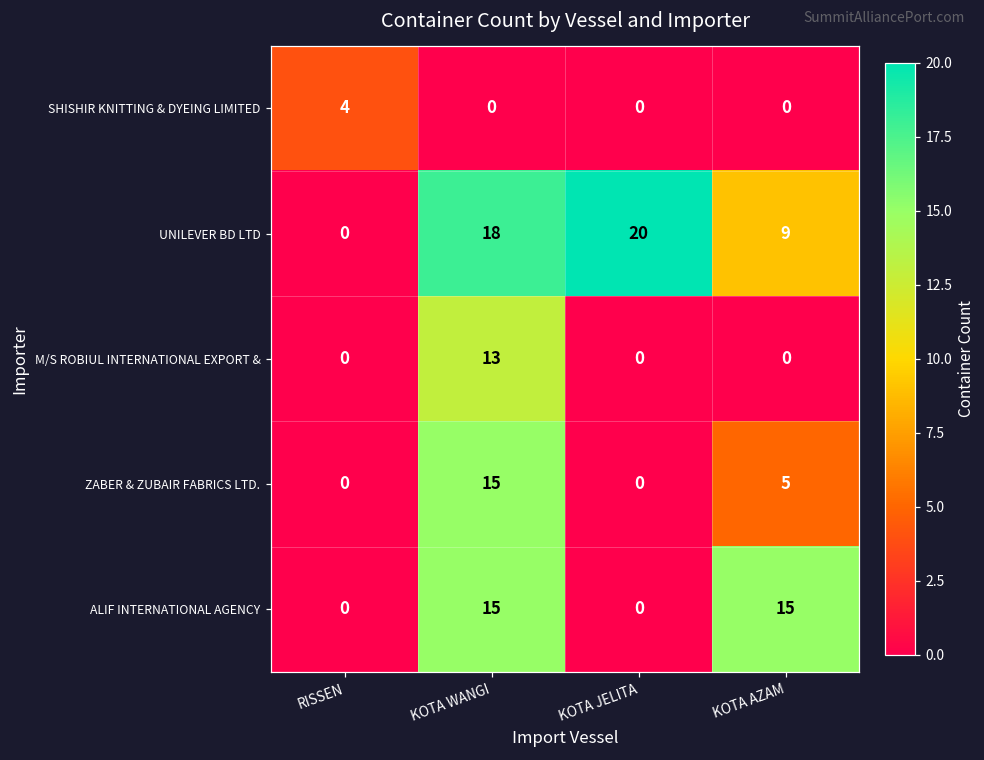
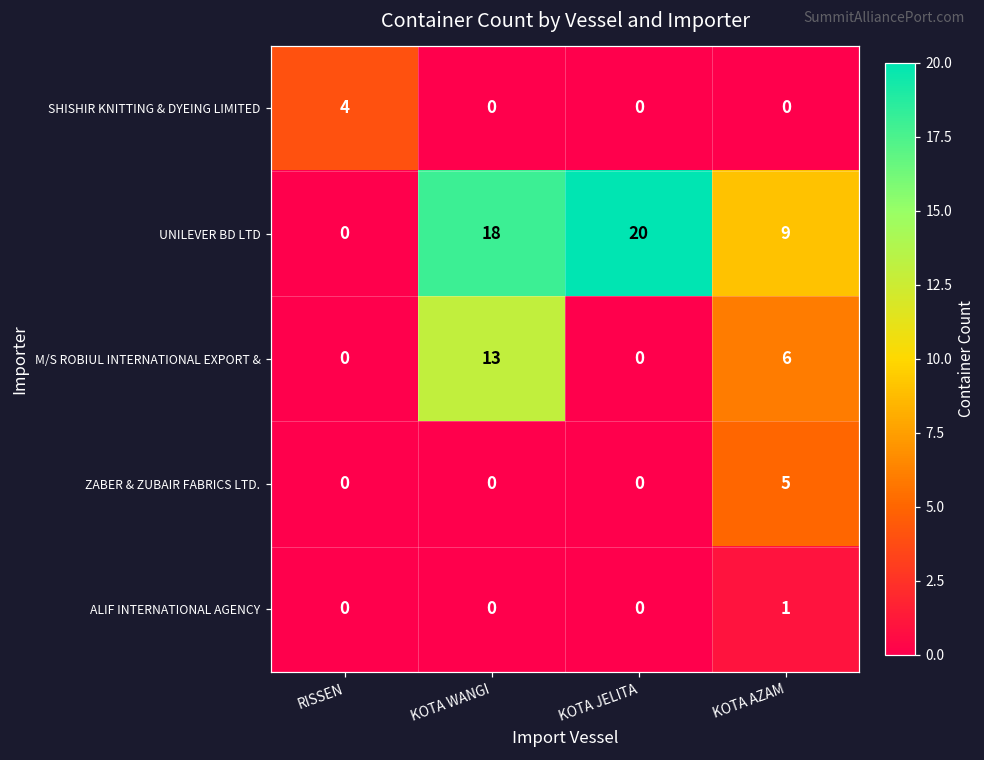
  {
    "SHISHIR KNITTING & DYEING LIMITED": {
      "RISSEN": 4,
      "KOTA WANGI": 0,
      "KOTA JELITA": 0,
      "KOTA AZAM": 0
    },
    "UNILEVER BD LTD": {
      "RISSEN": 0,
      "KOTA WANGI": 18,
      "KOTA JELITA": 20,
      "KOTA AZAM": 9
    },
    "M/S ROBIUL INTERNATIONAL EXPORT &": {
      "RISSEN": 0,
      "KOTA WANGI": 13,
      "KOTA JELITA": 0,
-     "KOTA AZAM": 0
+     "KOTA AZAM": 6
    },
    "ZABER & ZUBAIR FABRICS LTD.": {
      "RISSEN": 0,
-     "KOTA WANGI": 15,
+     "KOTA WANGI": 0,
      "KOTA JELITA": 0,
      "KOTA AZAM": 5
    },
    "ALIF INTERNATIONAL AGENCY": {
      "RISSEN": 0,
-     "KOTA WANGI": 15,
+     "KOTA WANGI": 0,
      "KOTA JELITA": 0,
-     "KOTA AZAM": 15
+     "KOTA AZAM": 1
    }
  }
